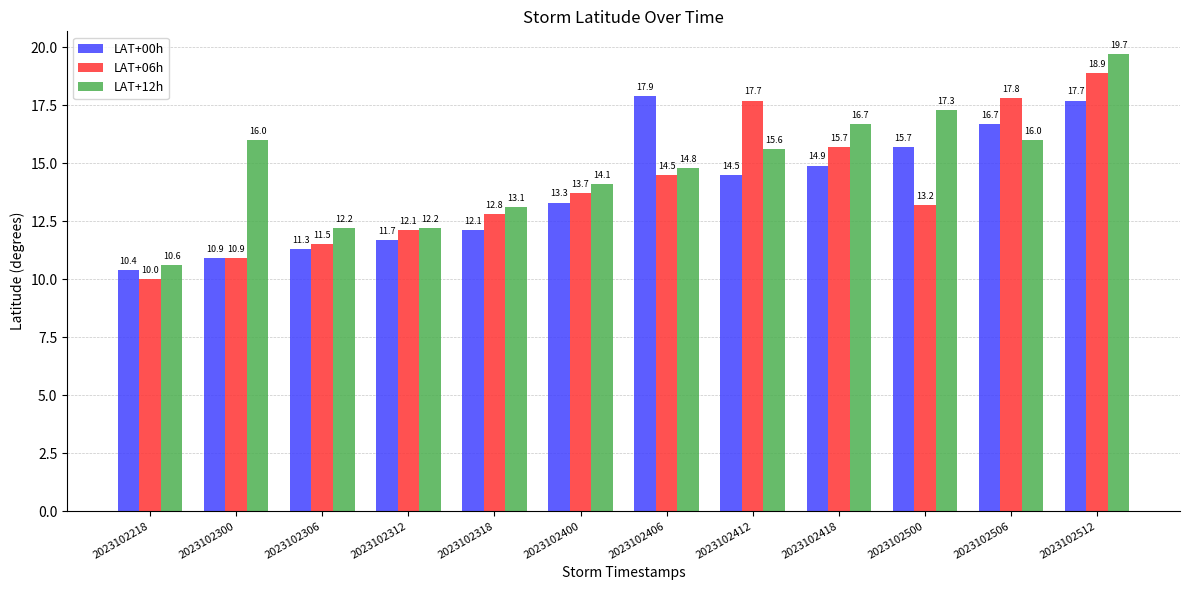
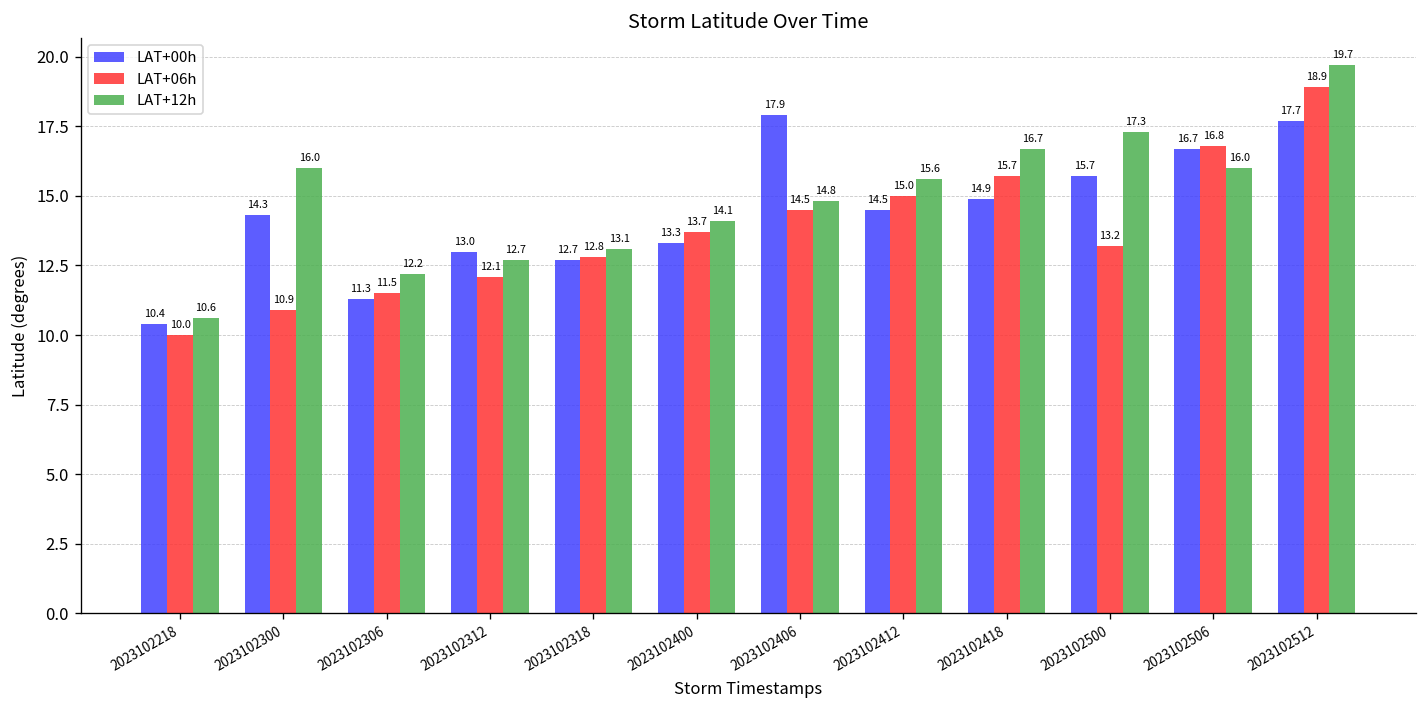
  {
    "LAT+00h": {
      "2023102218": 10.4,
-     "2023102300": 10.9,
+     "2023102300": 14.3,
      "2023102306": 11.3,
-     "2023102312": 11.7,
-     "2023102318": 12.1,
+     "2023102312": 13.0,
+     "2023102318": 12.7,
      "2023102400": 13.3,
      "2023102406": 17.9,
      "2023102412": 14.5,
      "2023102418": 14.9,
      "2023102500": 15.7,
      "2023102506": 16.7,
      "2023102512": 17.7
    },
    "LAT+06h": {
      "2023102218": 10.0,
      "2023102300": 10.9,
      "2023102306": 11.5,
      "2023102312": 12.1,
      "2023102318": 12.8,
      "2023102400": 13.7,
      "2023102406": 14.5,
-     "2023102412": 17.7,
+     "2023102412": 15.0,
      "2023102418": 15.7,
      "2023102500": 13.2,
-     "2023102506": 17.8,
+     "2023102506": 16.8,
      "2023102512": 18.9
    },
    "LAT+12h": {
      "2023102218": 10.6,
      "2023102300": 16.0,
      "2023102306": 12.2,
-     "2023102312": 12.2,
+     "2023102312": 12.7,
      "2023102318": 13.1,
      "2023102400": 14.1,
      "2023102406": 14.8,
      "2023102412": 15.6,
      "2023102418": 16.7,
      "2023102500": 17.3,
      "2023102506": 16.0,
      "2023102512": 19.7
    }
  }
